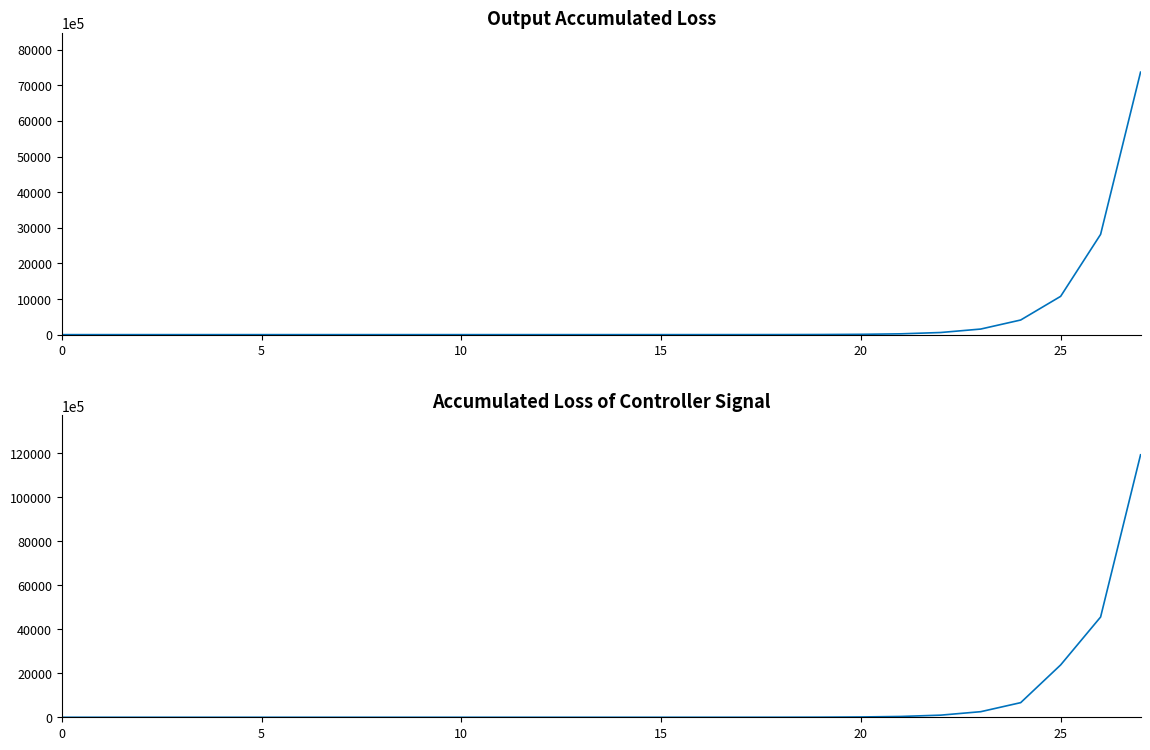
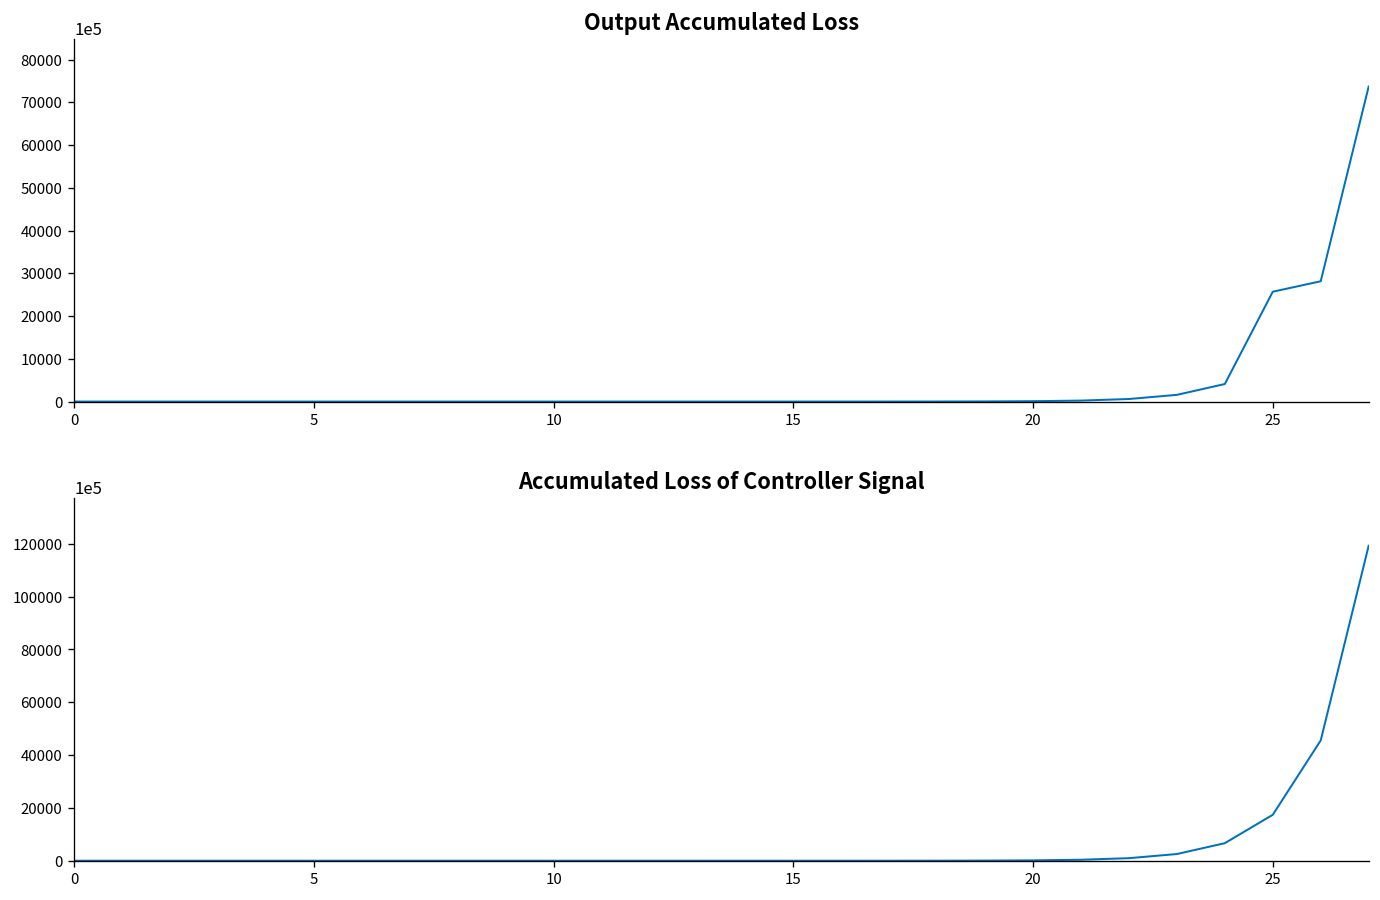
  {
    "Output Accumulated Loss": {
      "0": 0,
      "5": 0,
      "10": 0,
      "15": 0,
      "20": 0,
-     "25": 1100000000
+     "25": 2600000000
    },
    "Accumulated Loss of Controller Signal": {
      "0": 0,
      "5": 0,
      "10": 0,
      "15": 0,
      "20": 0,
-     "25": 2400000000
+     "25": 1700000000
    }
  }
